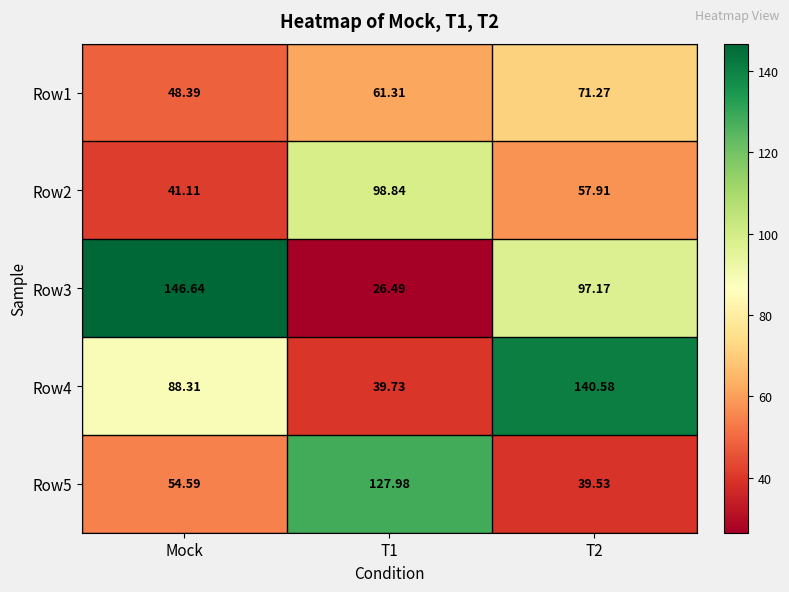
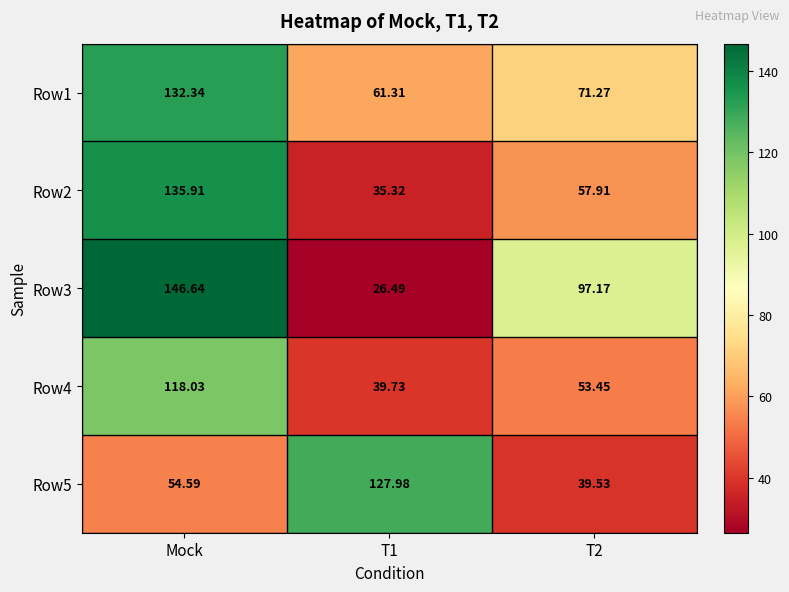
  {
    "Row1": {
-     "Mock": 48.39,
+     "Mock": 132.34,
      "T1": 61.31,
      "T2": 71.27
    },
    "Row2": {
-     "Mock": 41.11,
-     "T1": 98.84,
+     "Mock": 135.91,
+     "T1": 35.32,
      "T2": 57.91
    },
    "Row3": {
      "Mock": 146.64,
      "T1": 26.49,
      "T2": 97.17
    },
    "Row4": {
-     "Mock": 88.31,
+     "Mock": 118.03,
      "T1": 39.73,
-     "T2": 140.58
+     "T2": 53.45
    },
    "Row5": {
      "Mock": 54.59,
      "T1": 127.98,
      "T2": 39.53
    }
  }
